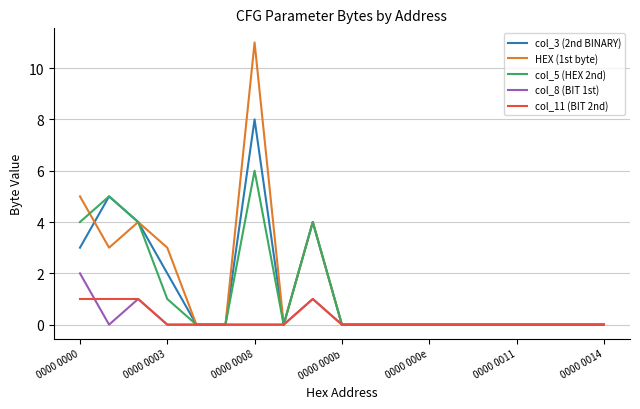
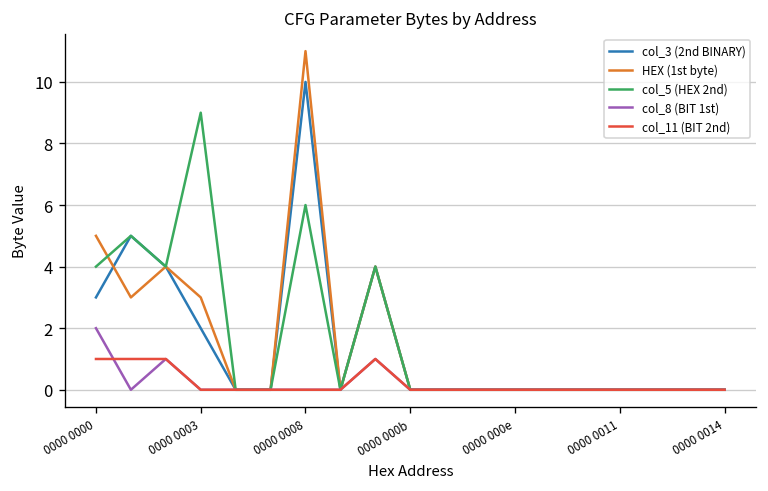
  {
    "col_3 (2nd BINARY)": {
      "0000 0000": 3,
      "0000 0003": 2,
-     "0000 0008": 8
+     "0000 0008": 10
    },
    "col_5 (HEX 2nd)": {
      "0000 0000": 4,
-     "0000 0003": 1,
+     "0000 0003": 9,
      "0000 0008": 6
    },
    "col_8 (BIT 1st)": {
      "0000 0000": 2
    }
  }
